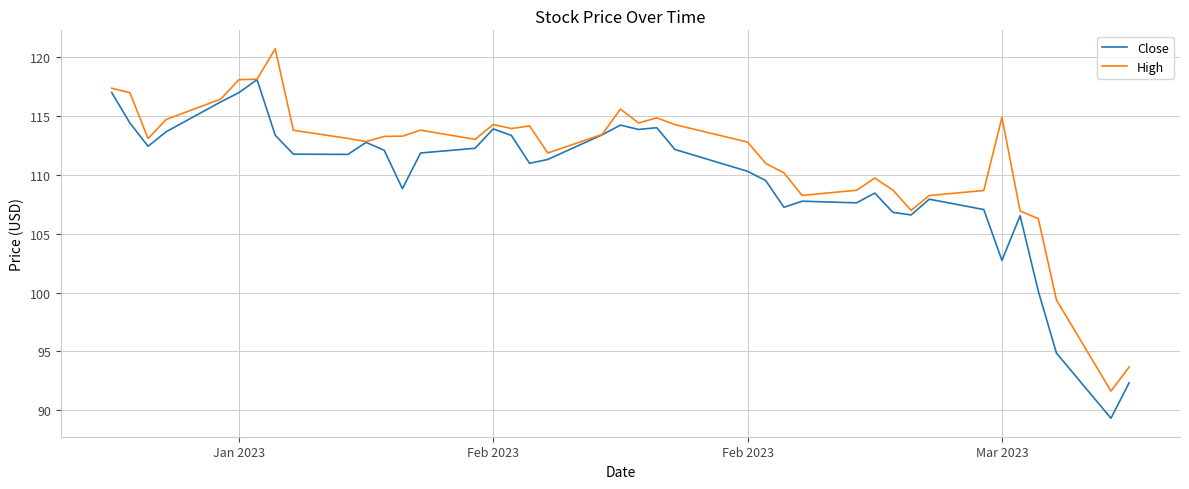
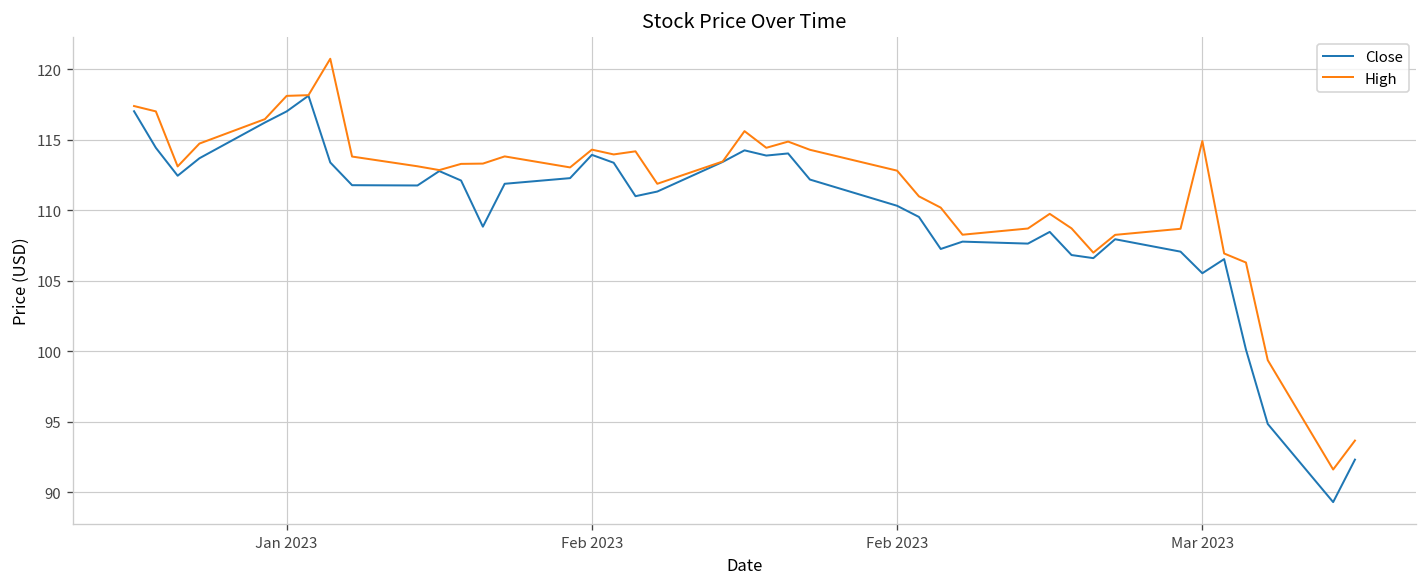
  {
    "Close": {
      "Jan 2023": 117.0,
-     "Mar 2023": 102.7
+     "Mar 2023": 105.5
    },
    "High": {
      "Jan 2023": 118.1,
      "Mar 2023": 114.9
    }
  }
